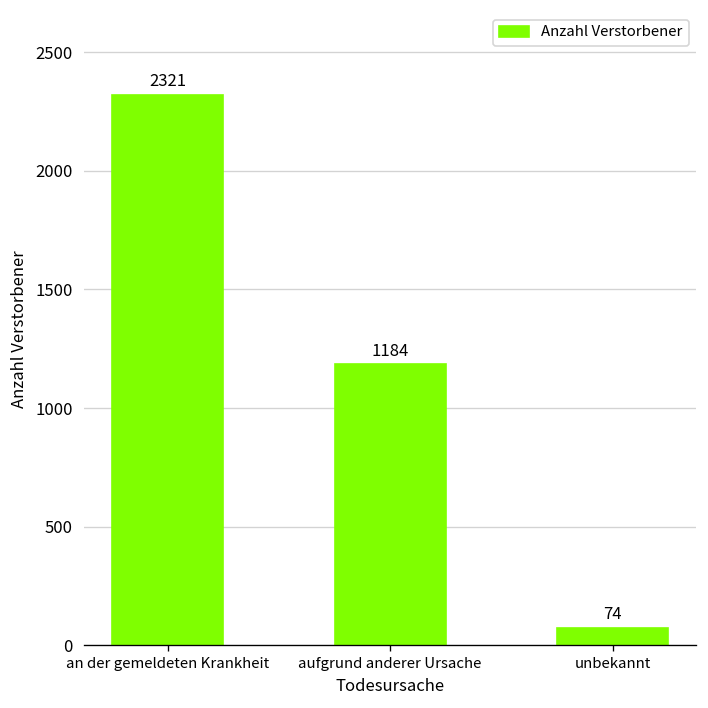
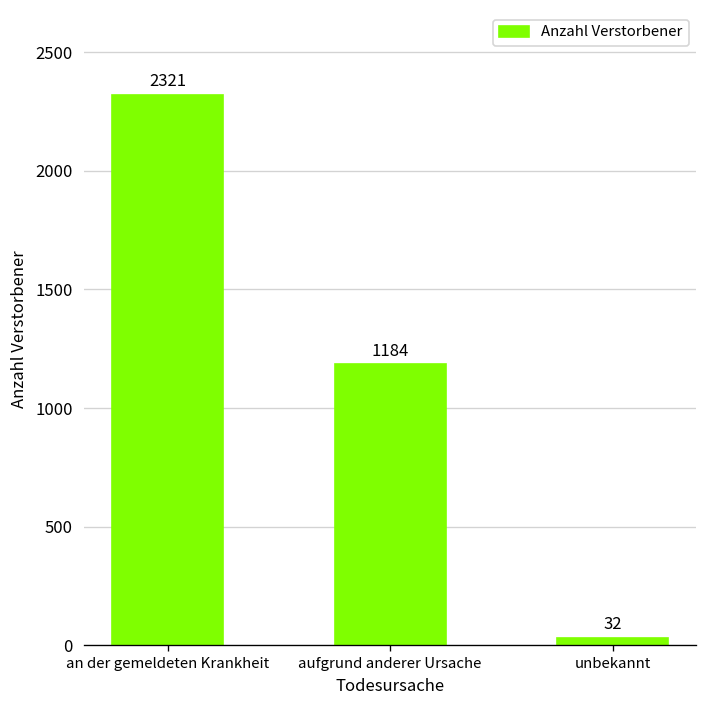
  {
    "an der gemeldeten Krankheit": 2321,
    "aufgrund anderer Ursache": 1184,
-   "unbekannt": 74
+   "unbekannt": 32
  }
